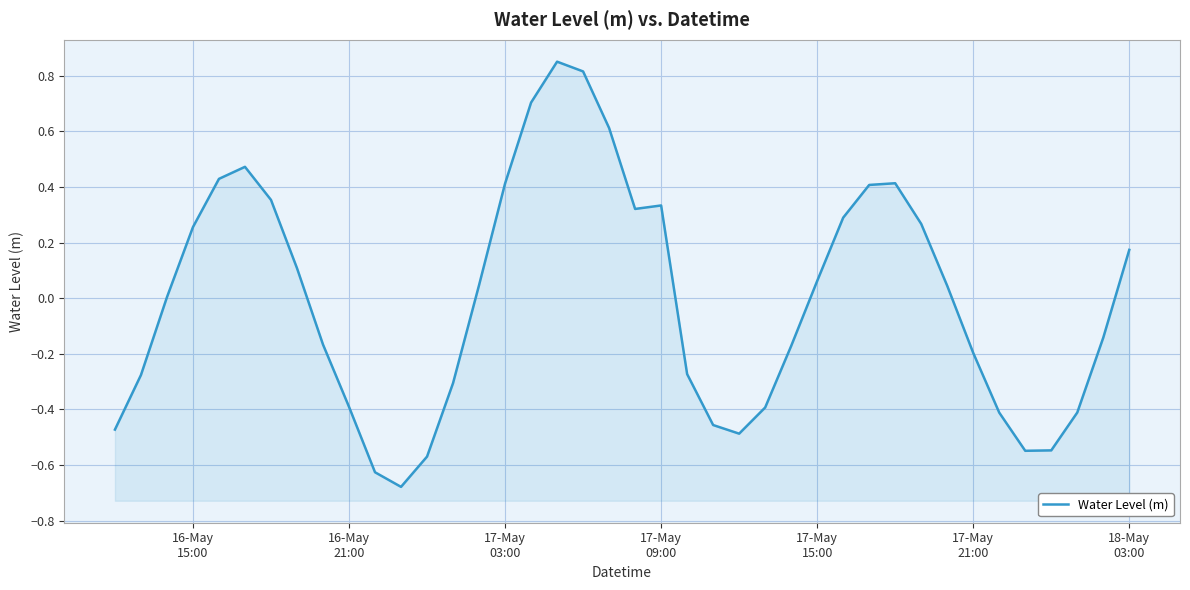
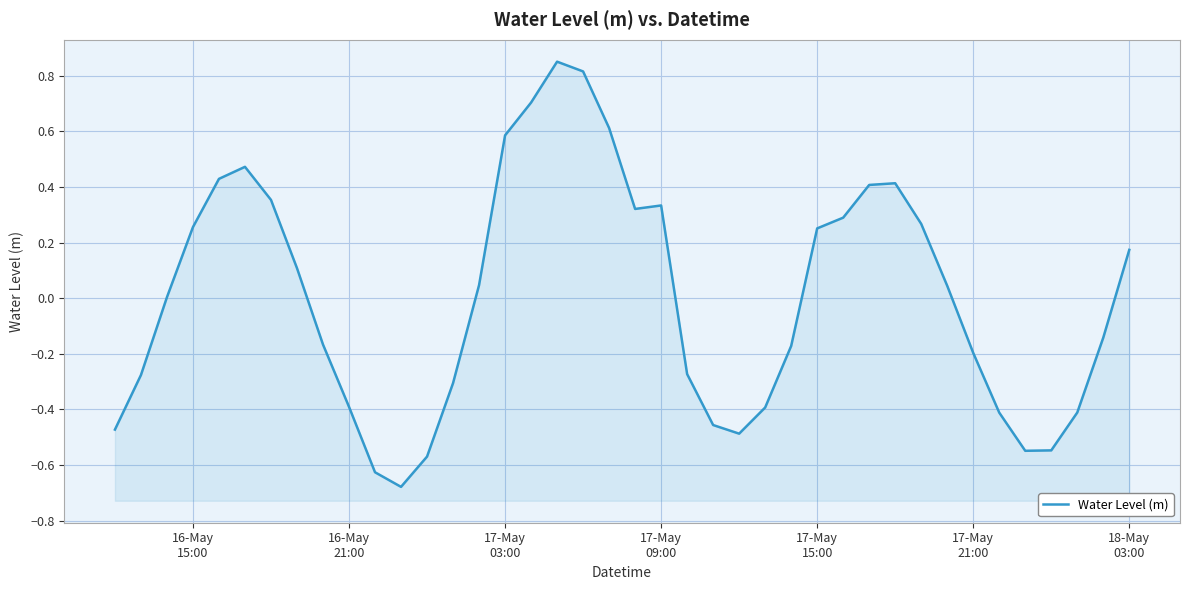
  {
    "16-May 15:00": 0.26,
    "16-May 21:00": -0.39,
-   "17-May 03:00": 0.41,
+   "17-May 03:00": 0.59,
    "17-May 09:00": 0.33,
-   "17-May 15:00": 0.06,
+   "17-May 15:00": 0.25,
    "17-May 21:00": -0.20,
    "18-May 03:00": 0.17
  }
